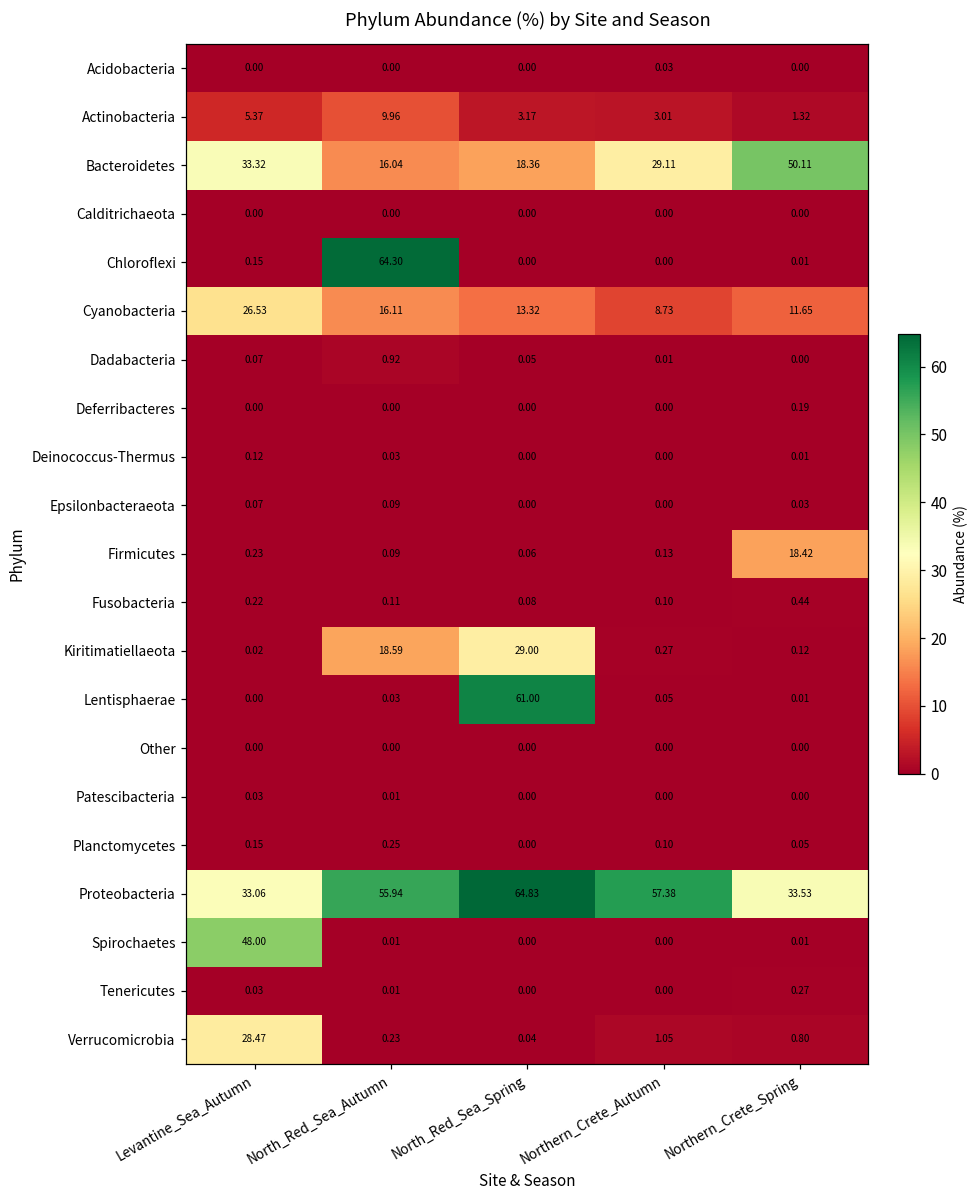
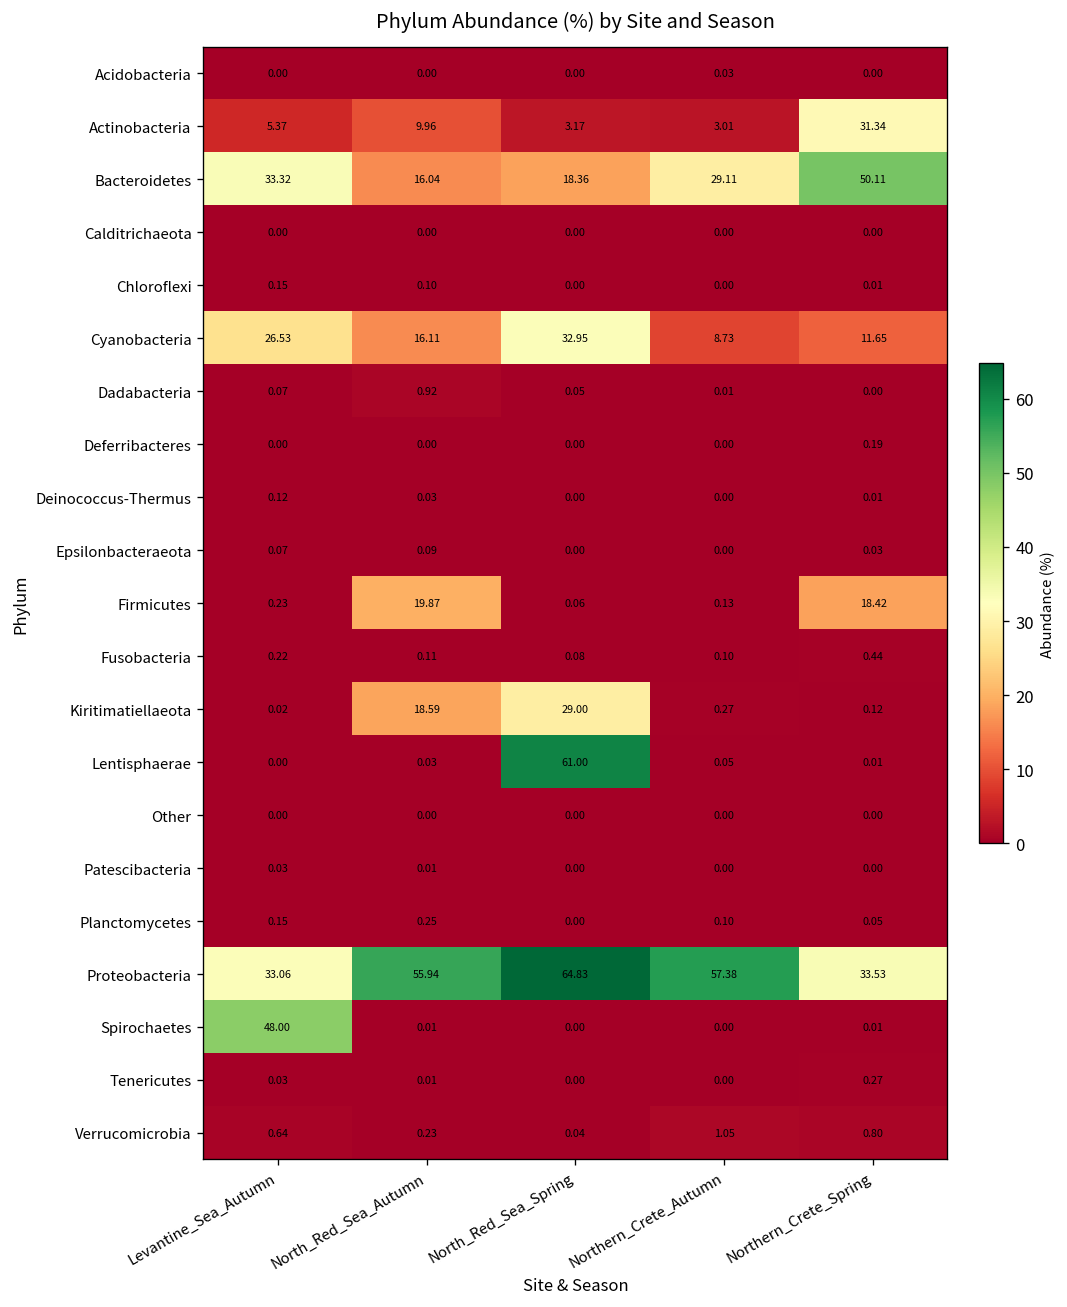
  {
    "Acidobacteria": {
      "Levantine_Sea_Autumn": 0.00,
      "North_Red_Sea_Autumn": 0.00,
      "North_Red_Sea_Spring": 0.00,
      "Northern_Crete_Autumn": 0.03,
      "Northern_Crete_Spring": 0.00
    },
    "Actinobacteria": {
      "Levantine_Sea_Autumn": 5.37,
      "North_Red_Sea_Autumn": 9.96,
      "North_Red_Sea_Spring": 3.17,
      "Northern_Crete_Autumn": 3.01,
-     "Northern_Crete_Spring": 1.32
+     "Northern_Crete_Spring": 31.34
    },
    "Bacteroidetes": {
      "Levantine_Sea_Autumn": 33.32,
      "North_Red_Sea_Autumn": 16.04,
      "North_Red_Sea_Spring": 18.36,
      "Northern_Crete_Autumn": 29.11,
      "Northern_Crete_Spring": 50.11
    },
    "Calditrichaeota": {
      "Levantine_Sea_Autumn": 0.00,
      "North_Red_Sea_Autumn": 0.00,
      "North_Red_Sea_Spring": 0.00,
      "Northern_Crete_Autumn": 0.00,
      "Northern_Crete_Spring": 0.00
    },
    "Chloroflexi": {
      "Levantine_Sea_Autumn": 0.15,
-     "North_Red_Sea_Autumn": 64.30,
+     "North_Red_Sea_Autumn": 0.10,
      "North_Red_Sea_Spring": 0.00,
      "Northern_Crete_Autumn": 0.00,
      "Northern_Crete_Spring": 0.01
    },
    "Cyanobacteria": {
      "Levantine_Sea_Autumn": 26.53,
      "North_Red_Sea_Autumn": 16.11,
-     "North_Red_Sea_Spring": 13.32,
+     "North_Red_Sea_Spring": 32.95,
      "Northern_Crete_Autumn": 8.73,
      "Northern_Crete_Spring": 11.65
    },
    "Dadabacteria": {
      "Levantine_Sea_Autumn": 0.07,
      "North_Red_Sea_Autumn": 0.92,
      "North_Red_Sea_Spring": 0.05,
      "Northern_Crete_Autumn": 0.01,
      "Northern_Crete_Spring": 0.00
    },
    "Deferribacteres": {
      "Levantine_Sea_Autumn": 0.00,
      "North_Red_Sea_Autumn": 0.00,
      "North_Red_Sea_Spring": 0.00,
      "Northern_Crete_Autumn": 0.00,
      "Northern_Crete_Spring": 0.19
    },
    "Deinococcus-Thermus": {
      "Levantine_Sea_Autumn": 0.12,
      "North_Red_Sea_Autumn": 0.03,
      "North_Red_Sea_Spring": 0.00,
      "Northern_Crete_Autumn": 0.00,
      "Northern_Crete_Spring": 0.01
    },
    "Epsilonbacteraeota": {
      "Levantine_Sea_Autumn": 0.07,
      "North_Red_Sea_Autumn": 0.09,
      "North_Red_Sea_Spring": 0.00,
      "Northern_Crete_Autumn": 0.00,
      "Northern_Crete_Spring": 0.03
    },
    "Firmicutes": {
      "Levantine_Sea_Autumn": 0.23,
-     "North_Red_Sea_Autumn": 0.09,
+     "North_Red_Sea_Autumn": 19.87,
      "North_Red_Sea_Spring": 0.06,
      "Northern_Crete_Autumn": 0.13,
      "Northern_Crete_Spring": 18.42
    },
    "Fusobacteria": {
      "Levantine_Sea_Autumn": 0.22,
      "North_Red_Sea_Autumn": 0.11,
      "North_Red_Sea_Spring": 0.08,
      "Northern_Crete_Autumn": 0.10,
      "Northern_Crete_Spring": 0.44
    },
    "Kiritimatiellaeota": {
      "Levantine_Sea_Autumn": 0.02,
      "North_Red_Sea_Autumn": 18.59,
      "North_Red_Sea_Spring": 29.00,
      "Northern_Crete_Autumn": 0.27,
      "Northern_Crete_Spring": 0.12
    },
    "Lentisphaerae": {
      "Levantine_Sea_Autumn": 0.00,
      "North_Red_Sea_Autumn": 0.03,
      "North_Red_Sea_Spring": 61.00,
      "Northern_Crete_Autumn": 0.05,
      "Northern_Crete_Spring": 0.01
    },
    "Other": {
      "Levantine_Sea_Autumn": 0.00,
      "North_Red_Sea_Autumn": 0.00,
      "North_Red_Sea_Spring": 0.00,
      "Northern_Crete_Autumn": 0.00,
      "Northern_Crete_Spring": 0.00
    },
    "Patescibacteria": {
      "Levantine_Sea_Autumn": 0.03,
      "North_Red_Sea_Autumn": 0.01,
      "North_Red_Sea_Spring": 0.00,
      "Northern_Crete_Autumn": 0.00,
      "Northern_Crete_Spring": 0.00
    },
    "Planctomycetes": {
      "Levantine_Sea_Autumn": 0.15,
      "North_Red_Sea_Autumn": 0.25,
      "North_Red_Sea_Spring": 0.00,
      "Northern_Crete_Autumn": 0.10,
      "Northern_Crete_Spring": 0.05
    },
    "Proteobacteria": {
      "Levantine_Sea_Autumn": 33.06,
      "North_Red_Sea_Autumn": 55.94,
      "North_Red_Sea_Spring": 64.83,
      "Northern_Crete_Autumn": 57.38,
      "Northern_Crete_Spring": 33.53
    },
    "Spirochaetes": {
      "Levantine_Sea_Autumn": 48.00,
      "North_Red_Sea_Autumn": 0.01,
      "North_Red_Sea_Spring": 0.00,
      "Northern_Crete_Autumn": 0.00,
      "Northern_Crete_Spring": 0.01
    },
    "Tenericutes": {
      "Levantine_Sea_Autumn": 0.03,
      "North_Red_Sea_Autumn": 0.01,
      "North_Red_Sea_Spring": 0.00,
      "Northern_Crete_Autumn": 0.00,
      "Northern_Crete_Spring": 0.27
    },
    "Verrucomicrobia": {
-     "Levantine_Sea_Autumn": 28.47,
+     "Levantine_Sea_Autumn": 0.64,
      "North_Red_Sea_Autumn": 0.23,
      "North_Red_Sea_Spring": 0.04,
      "Northern_Crete_Autumn": 1.05,
      "Northern_Crete_Spring": 0.80
    }
  }
